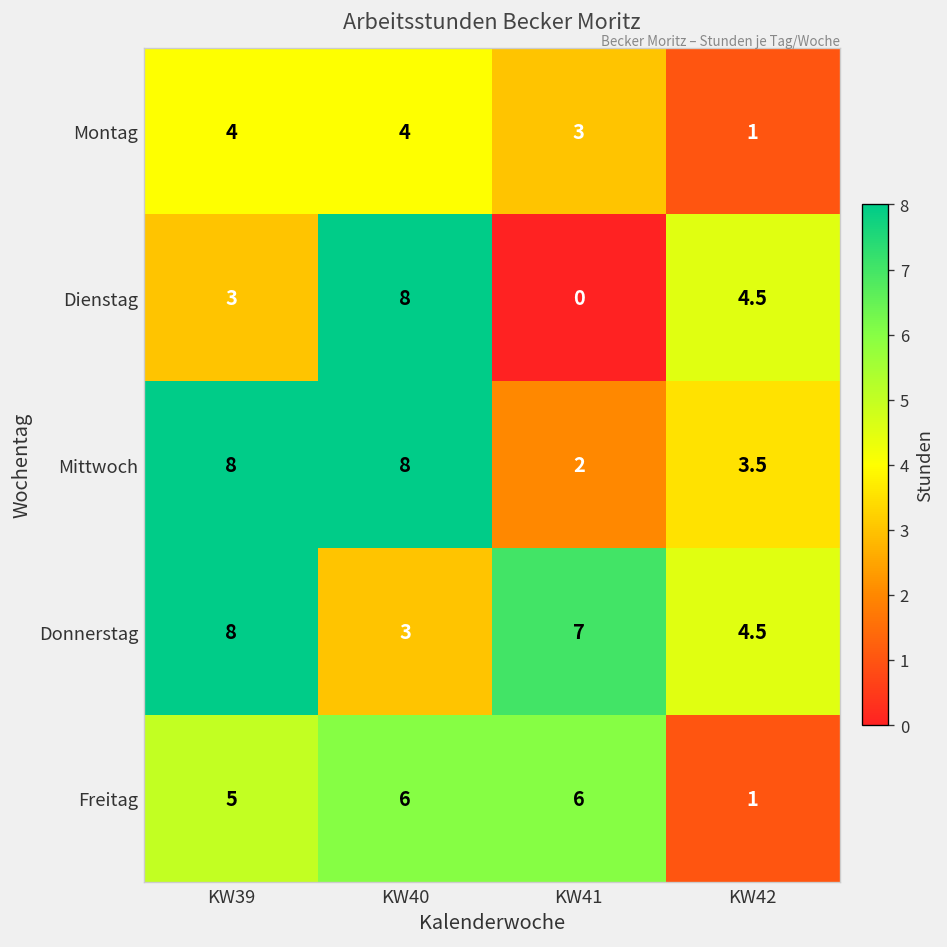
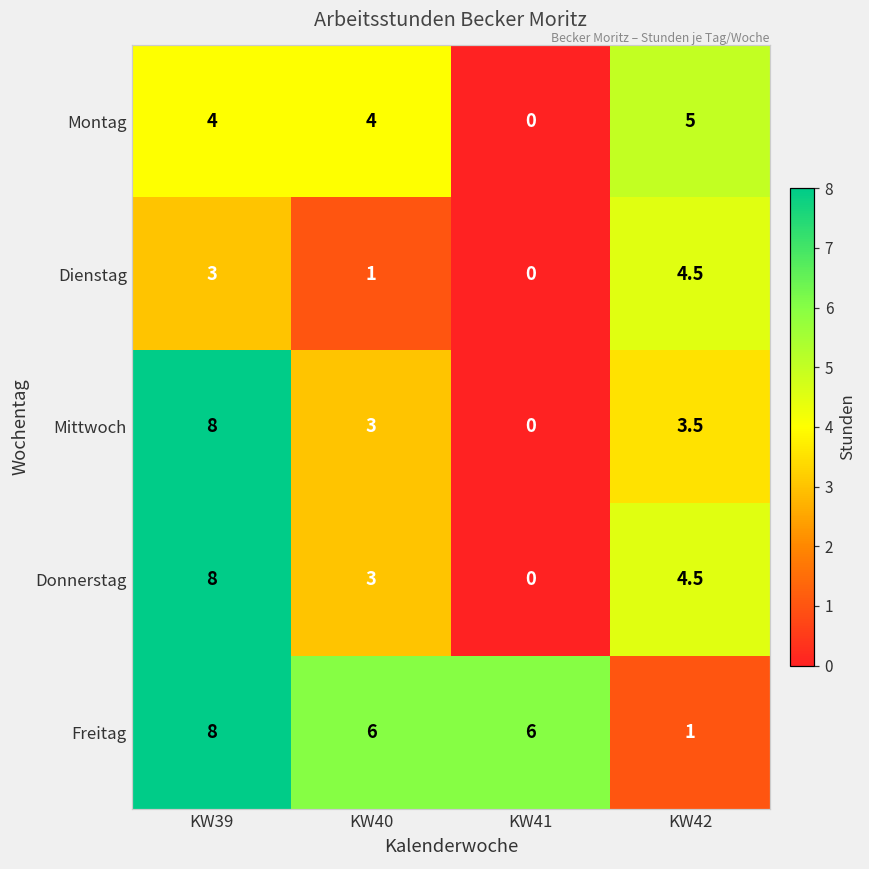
  {
    "Montag": {
      "KW39": 4,
      "KW40": 4,
-     "KW41": 3,
-     "KW42": 1
+     "KW41": 0,
+     "KW42": 5
    },
    "Dienstag": {
      "KW39": 3,
-     "KW40": 8,
+     "KW40": 1,
      "KW41": 0,
      "KW42": 4.5
    },
    "Mittwoch": {
      "KW39": 8,
-     "KW40": 8,
-     "KW41": 2,
+     "KW40": 3,
+     "KW41": 0,
      "KW42": 3.5
    },
    "Donnerstag": {
      "KW39": 8,
      "KW40": 3,
-     "KW41": 7,
+     "KW41": 0,
      "KW42": 4.5
    },
    "Freitag": {
-     "KW39": 5,
+     "KW39": 8,
      "KW40": 6,
      "KW41": 6,
      "KW42": 1
    }
  }
